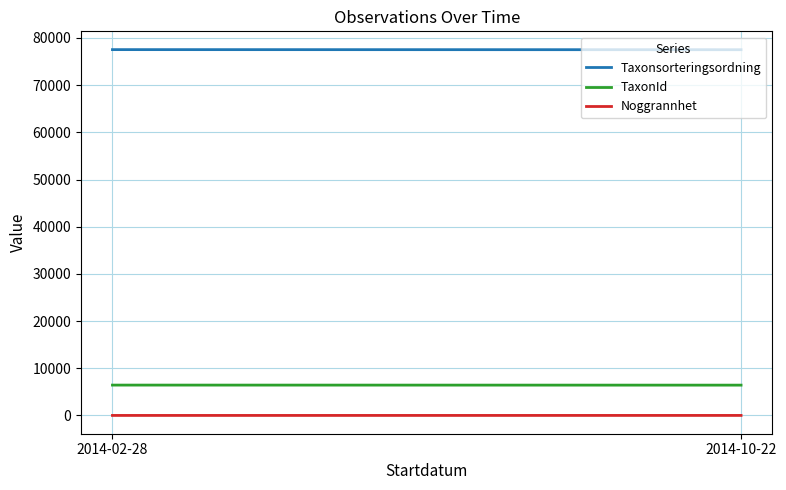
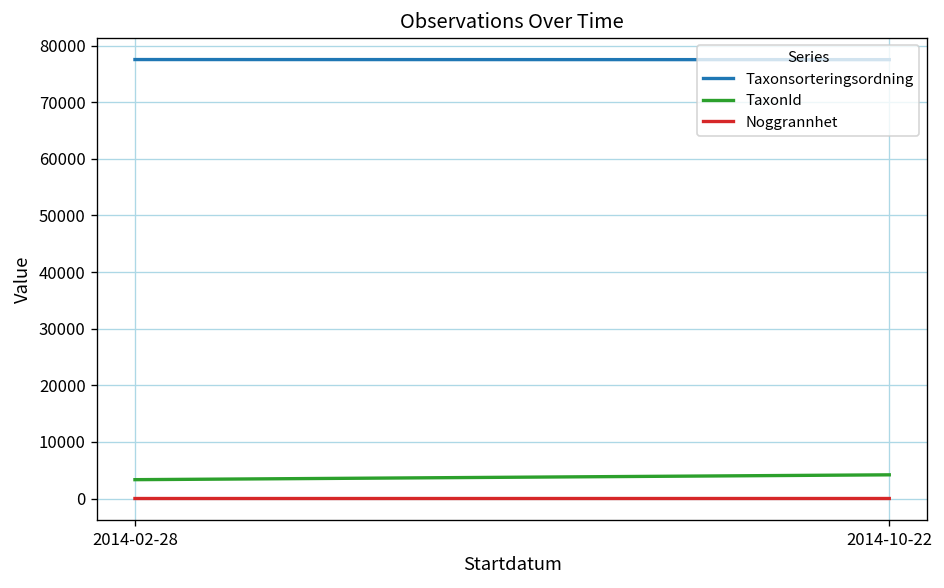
  {
    "Taxonsorteringsordning": {
      "2014-02-28": 78000
    },
    "TaxonId": {
-     "2014-02-28": 6000,
-     "2014-10-22": 6000
+     "2014-02-28": 3000,
+     "2014-10-22": 4000
    },
    "Noggrannhet": {
      "2014-02-28": 0,
      "2014-10-22": 0
    }
  }
